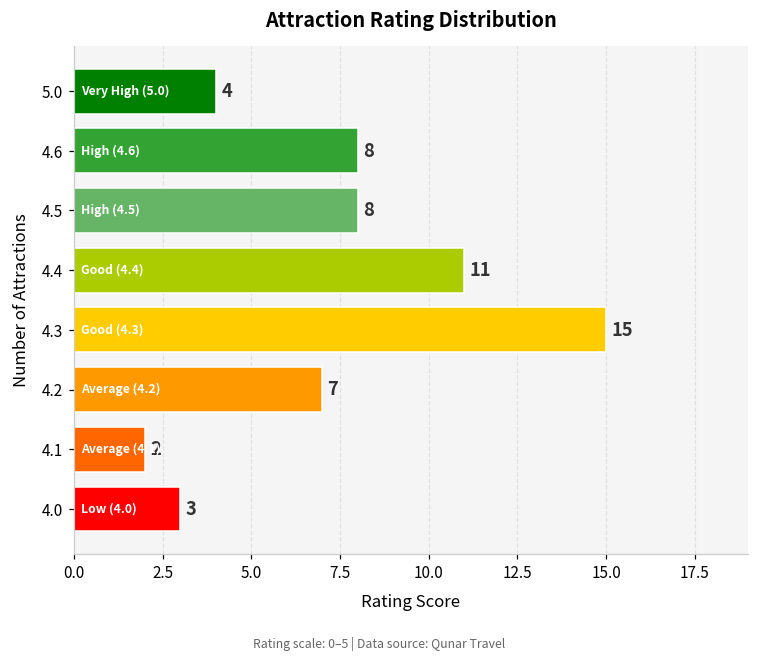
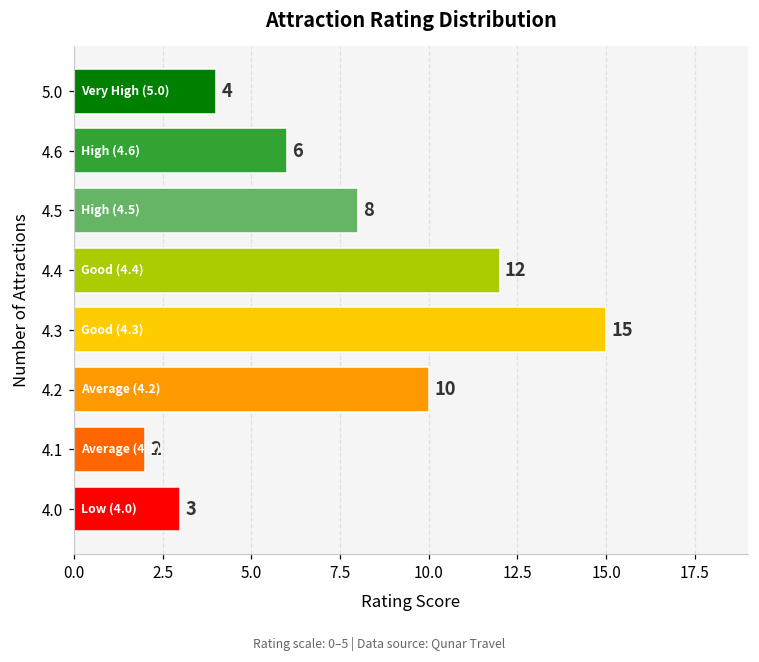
  {
    "5.0": 4,
-   "4.6": 8,
+   "4.6": 6,
    "4.5": 8,
-   "4.4": 11,
+   "4.4": 12,
    "4.3": 15,
-   "4.2": 7,
+   "4.2": 10,
    "4.0": 3
  }
